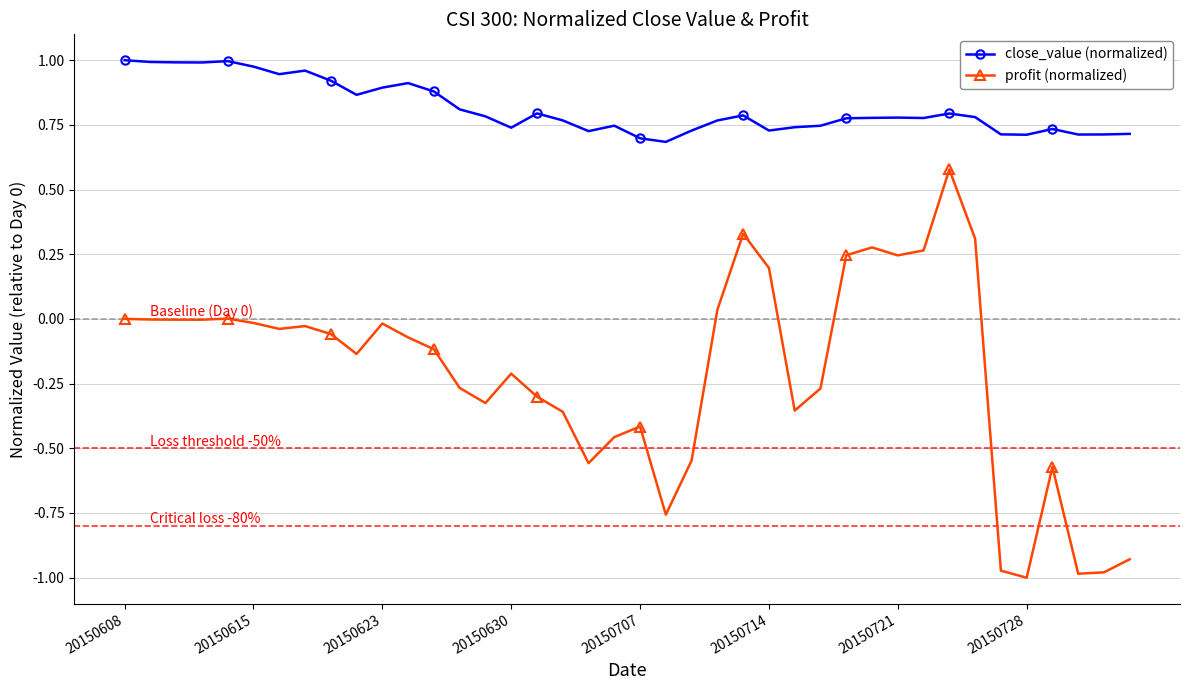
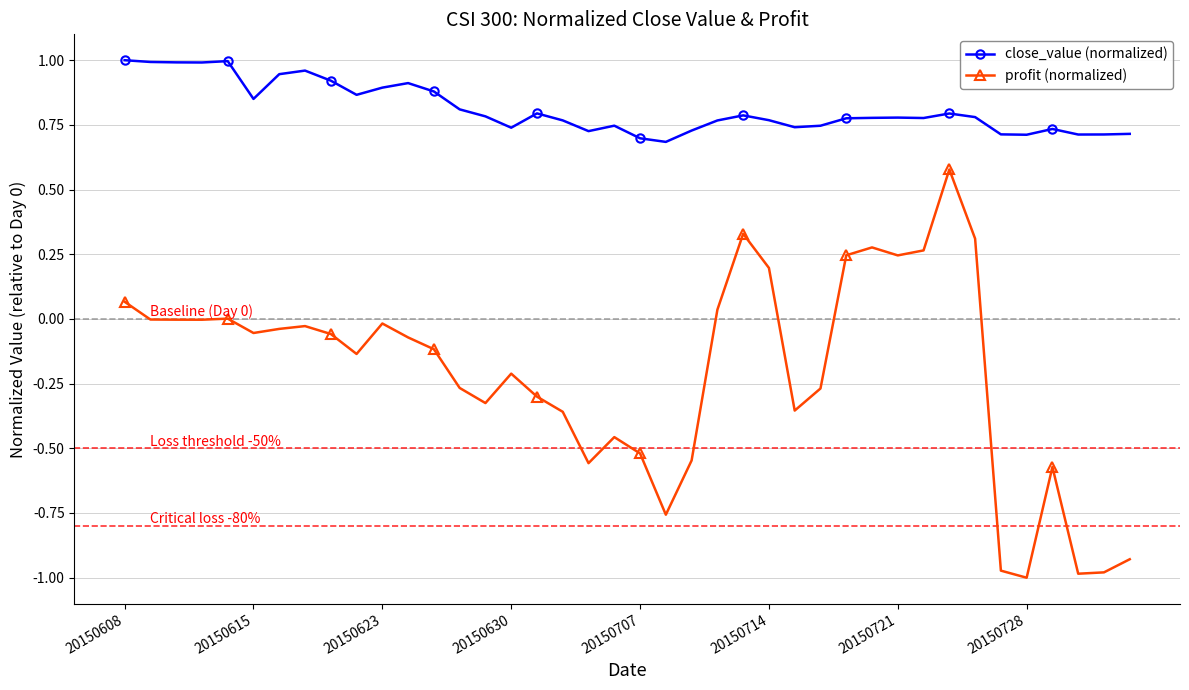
  {
    "close_value (normalized)": {
      "20150608": 1.00,
-     "20150615": 0.98,
+     "20150615": 0.85,
      "20150623": 0.89,
      "20150630": 0.74,
      "20150707": 0.70,
-     "20150714": 0.73,
+     "20150714": 0.77,
      "20150721": 0.78,
      "20150728": 0.71
    },
    "profit (normalized)": {
-     "20150608": 0.00,
-     "20150615": -0.02,
+     "20150608": 0.07,
+     "20150615": -0.05,
      "20150623": -0.02,
      "20150630": -0.21,
-     "20150707": -0.42,
+     "20150707": -0.52,
      "20150714": 0.20,
      "20150721": 0.25,
      "20150728": -1.00
    }
  }
